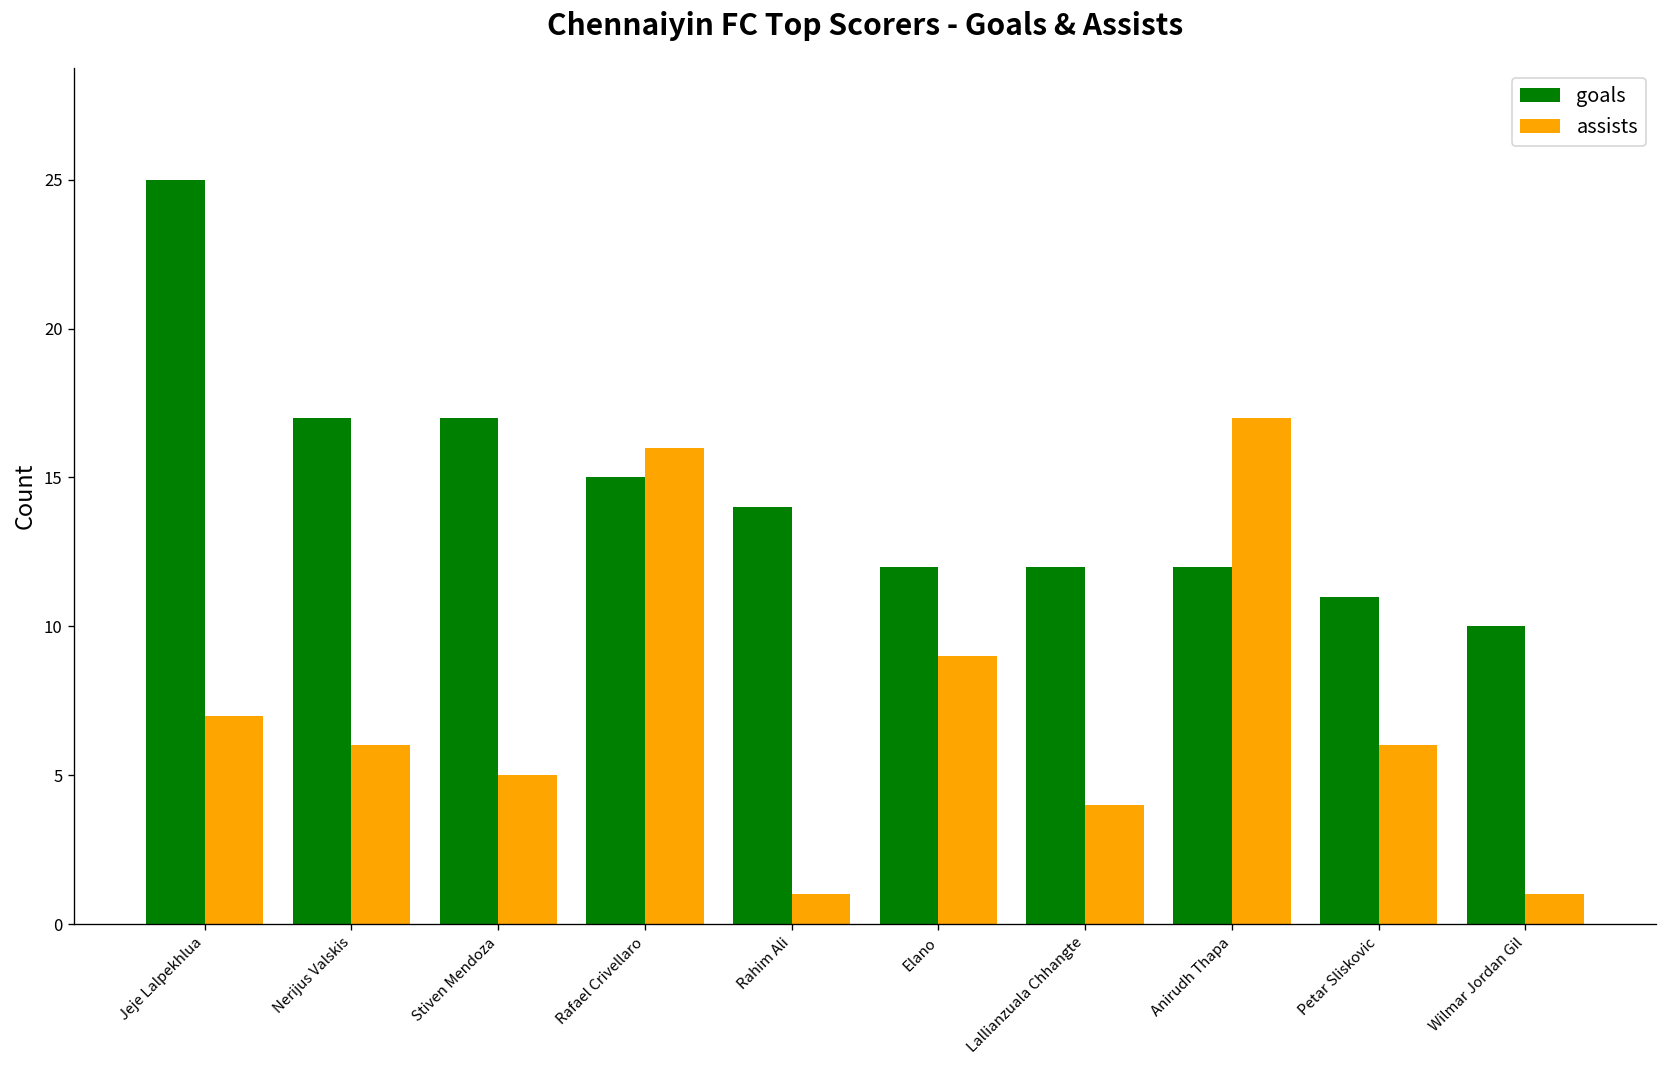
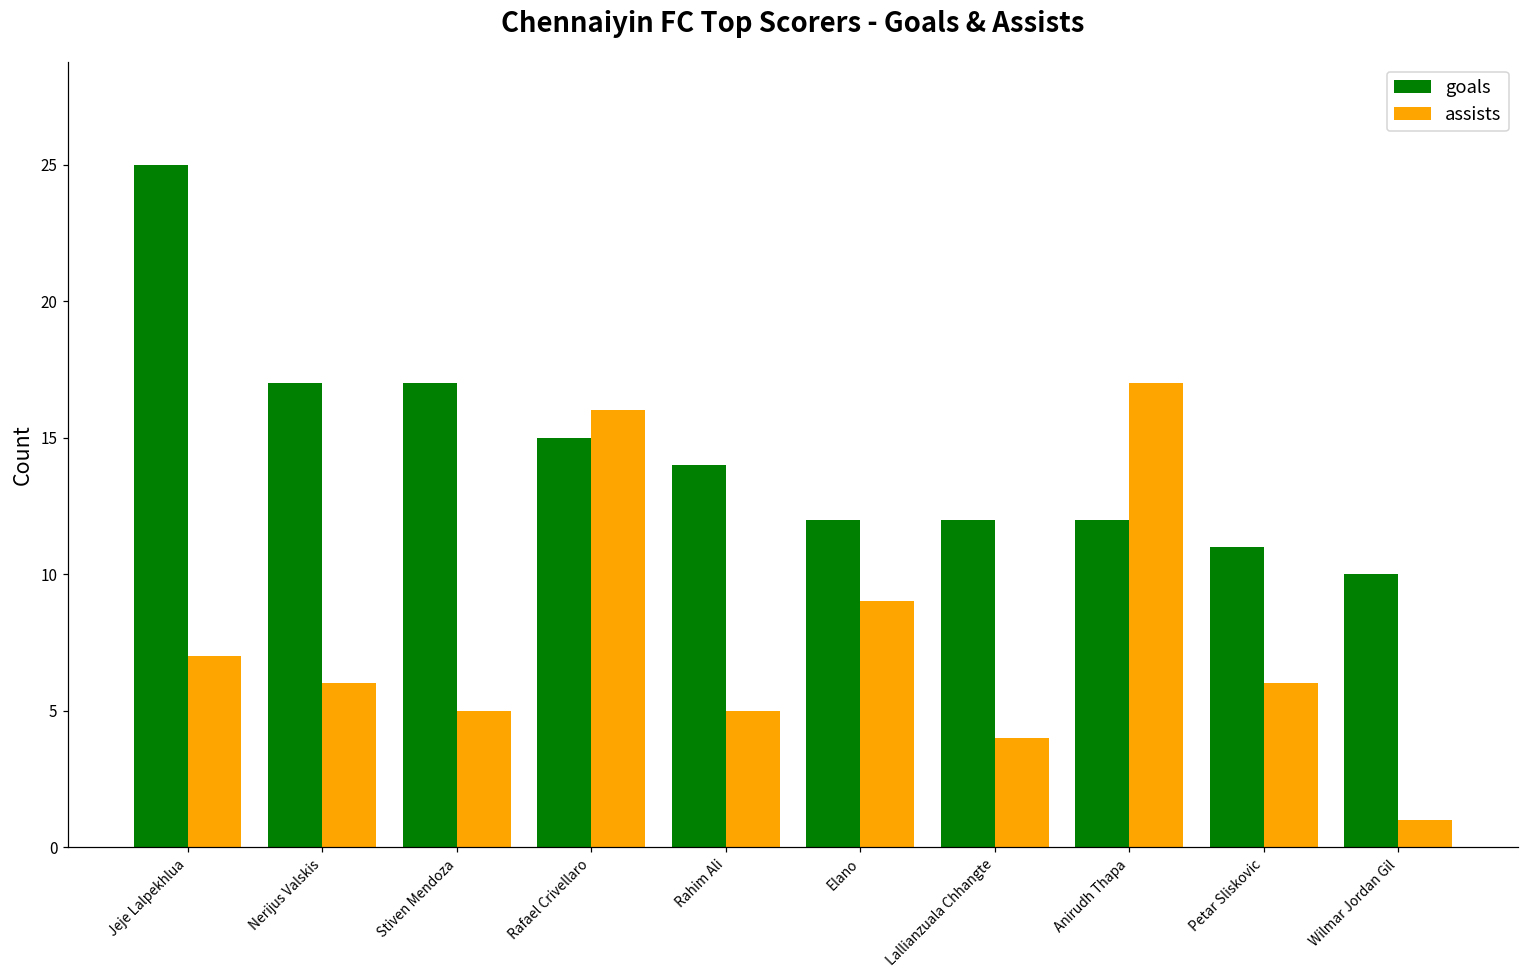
  {
    "goals": {
      "Jeje Lalpekhlua": 25,
      "Nerijus Valskis": 17,
      "Stiven Mendoza": 17,
      "Rafael Crivellaro": 15,
      "Rahim Ali": 14,
      "Elano": 12,
      "Lallianzuala Chhangte": 12,
      "Anirudh Thapa": 12,
      "Petar Sliskovic": 11,
      "Wilmar Jordan Gil": 10
    },
    "assists": {
      "Jeje Lalpekhlua": 7,
      "Nerijus Valskis": 6,
      "Stiven Mendoza": 5,
      "Rafael Crivellaro": 16,
-     "Rahim Ali": 1,
+     "Rahim Ali": 5,
      "Elano": 9,
      "Lallianzuala Chhangte": 4,
      "Anirudh Thapa": 17,
      "Petar Sliskovic": 6,
      "Wilmar Jordan Gil": 1
    }
  }
